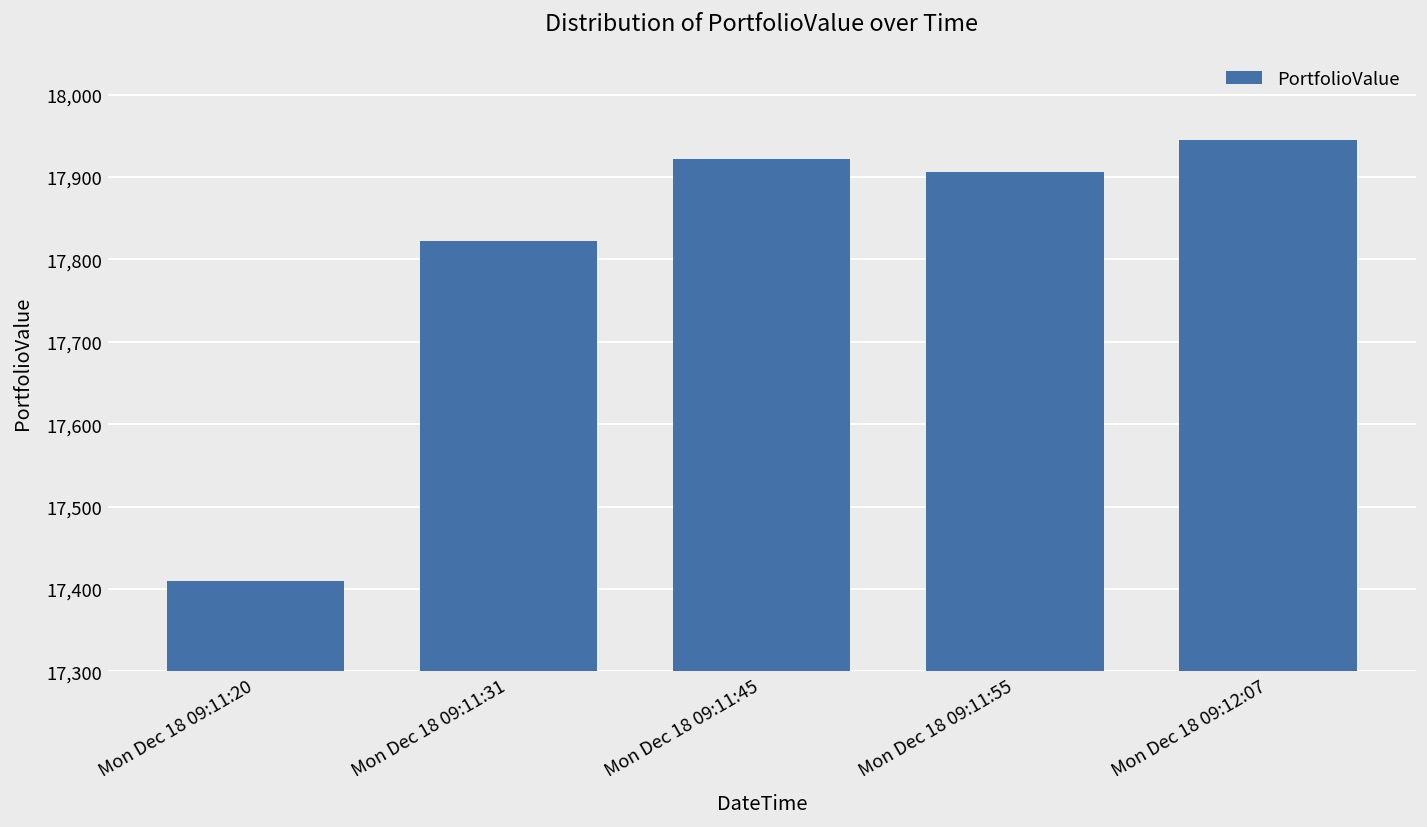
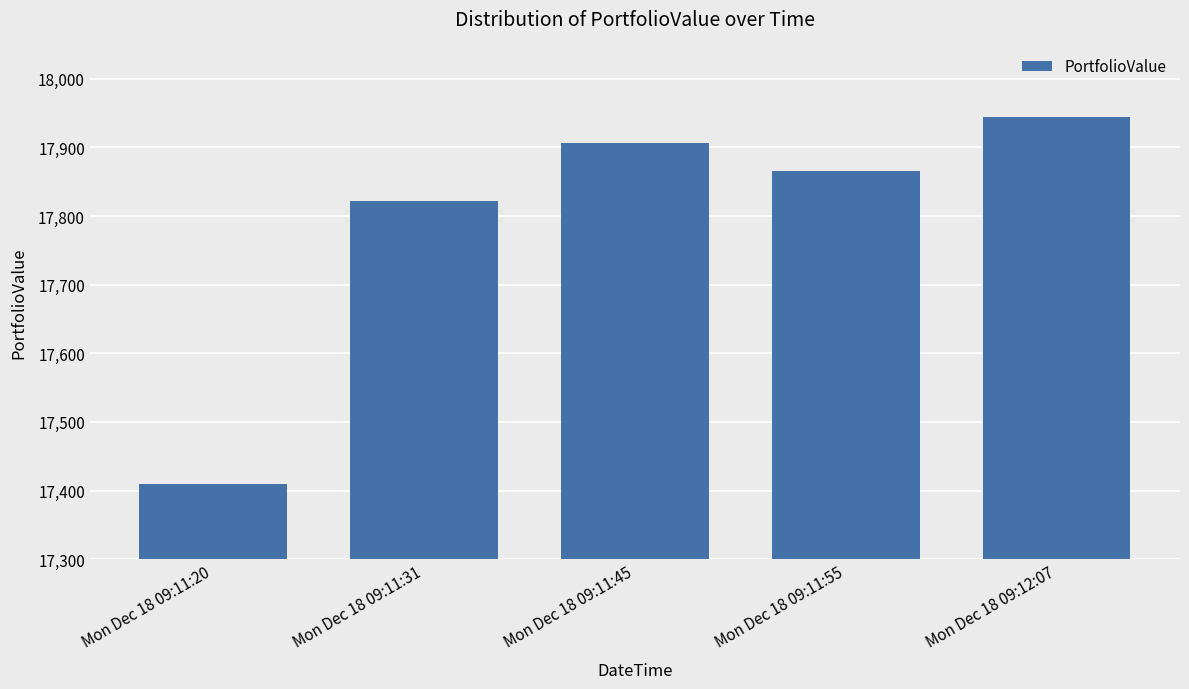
  {
    "Mon Dec 18 09:11:20": "17,410",
    "Mon Dec 18 09:11:31": "17,820",
-   "Mon Dec 18 09:11:45": "17,920",
-   "Mon Dec 18 09:11:55": "17,910",
+   "Mon Dec 18 09:11:45": "17,910",
+   "Mon Dec 18 09:11:55": "17,870",
    "Mon Dec 18 09:12:07": "17,940"
  }
